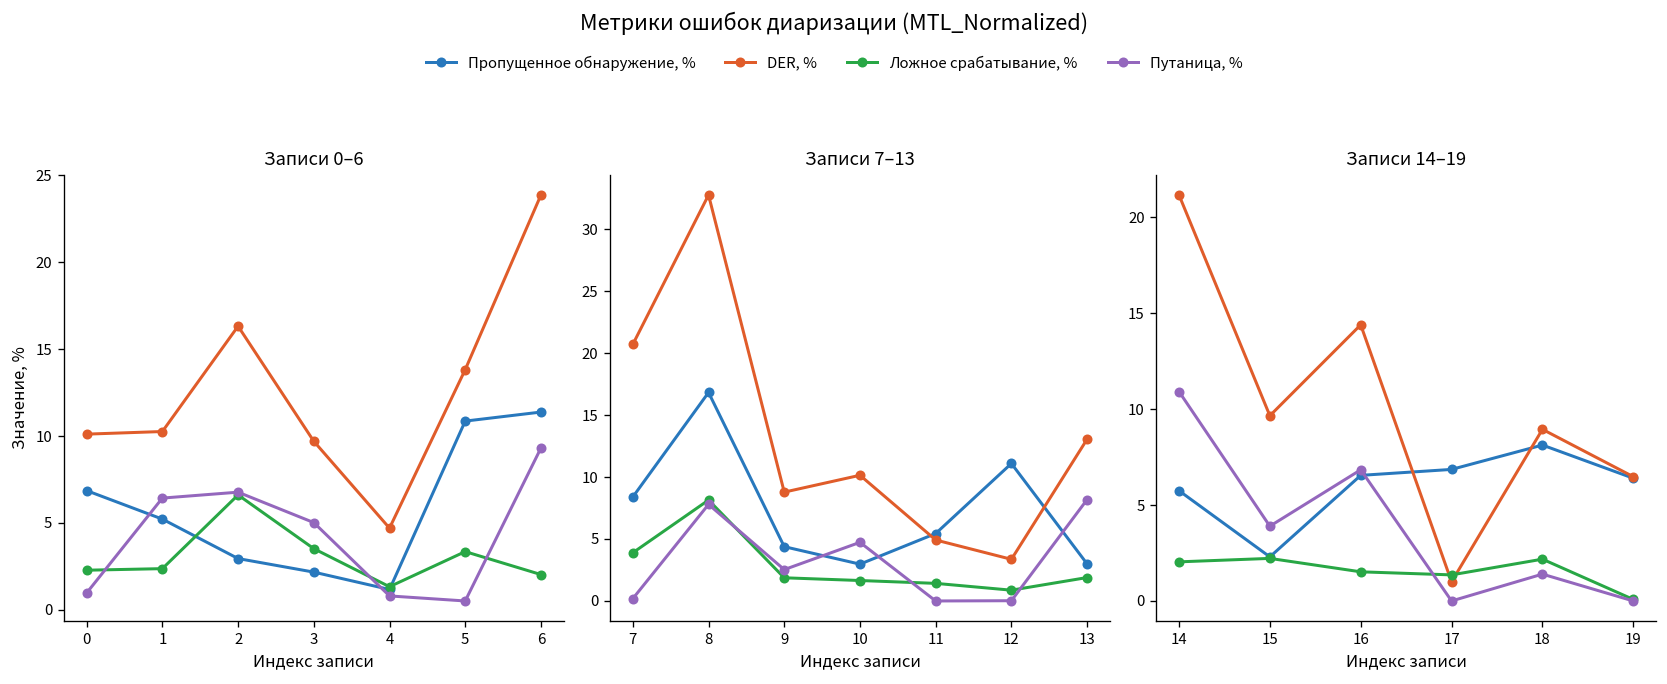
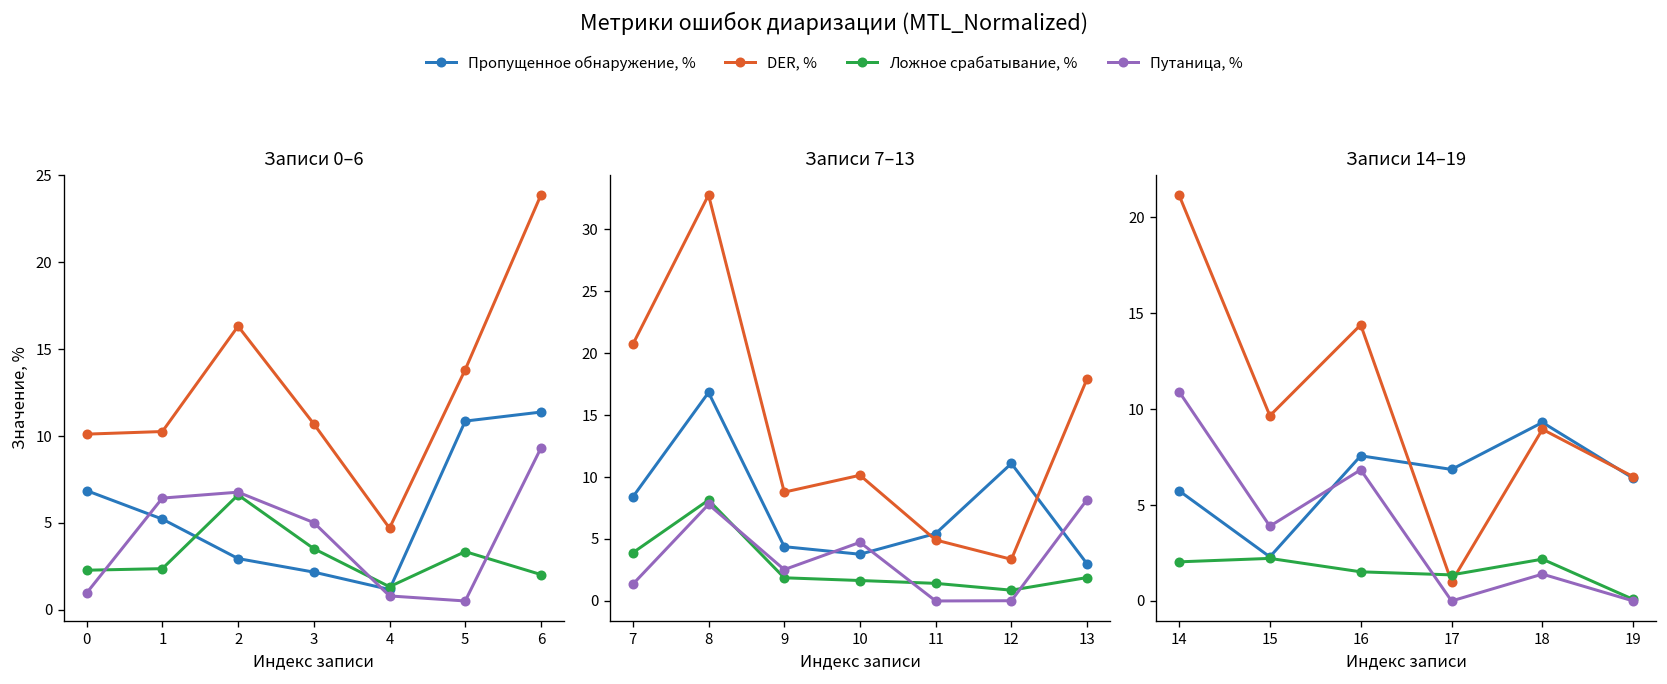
  {
    "Записи 0–6": {
      "Пропущенное обнаружение, %": {
        "0": 6.9,
        "1": 5.2,
        "2": 3.0,
        "3": 2.2,
        "5": 10.9,
        "6": 11.4
      },
      "DER, %": {
        "0": 10.1,
        "1": 10.3,
        "2": 16.3,
-       "3": 9.7,
+       "3": 10.7,
        "4": 4.7,
        "5": 13.8,
        "6": 23.9
      },
      "Ложное срабатывание, %": {
        "0": 2.3,
        "1": 2.4,
        "3": 3.5,
        "5": 3.4,
        "6": 2.0
      },
      "Путаница, %": {
        "0": 1.0,
        "1": 6.4,
        "3": 5.0,
        "4": 0.8,
        "5": 0.5,
        "6": 9.3
      }
    },
    "Записи 7–13": {
      "Пропущенное обнаружение, %": {
        "7": 8.4,
        "8": 16.8,
        "9": 4.4,
-       "10": 3.0,
+       "10": 3.8,
        "11": 5.4,
        "12": 11.1,
        "13": 3.0
      },
      "DER, %": {
        "7": 20.7,
        "8": 32.8,
        "9": 8.8,
        "10": 10.1,
        "11": 4.9,
        "12": 3.4,
-       "13": 13.1
+       "13": 17.9
      },
      "Ложное срабатывание, %": {
        "7": 3.9,
        "8": 8.1,
        "9": 1.9,
        "10": 1.7,
        "11": 1.4,
        "12": 0.9,
        "13": 1.9
      },
      "Путаница, %": {
-       "7": 0.2,
+       "7": 1.4,
        "8": 7.8,
        "9": 2.5,
        "10": 4.7,
        "11": 0.0,
        "12": 0.0,
        "13": 8.2
      }
    },
    "Записи 14–19": {
      "Пропущенное обнаружение, %": {
        "14": 5.8,
-       "16": 6.6,
+       "16": 7.6,
        "17": 6.9,
-       "18": 8.1
+       "18": 9.3
      },
      "DER, %": {
        "14": 21.2,
        "15": 9.7,
        "16": 14.4,
        "17": 1.0,
        "18": 9.0
      },
      "Ложное срабатывание, %": {
        "14": 2.0,
        "16": 1.5,
        "17": 1.4,
        "18": 2.2
      },
      "Путаница, %": {
        "14": 10.9,
        "15": 3.9,
        "16": 6.8,
        "17": 0.0,
        "18": 1.4
      }
    }
  }
